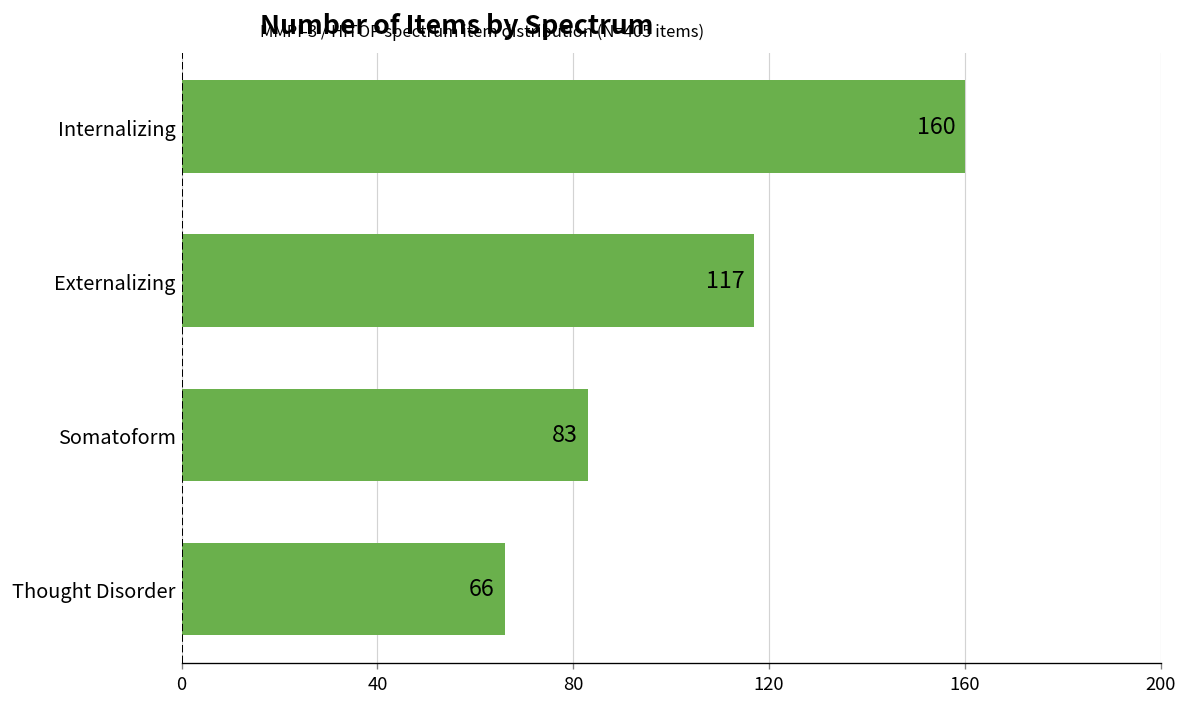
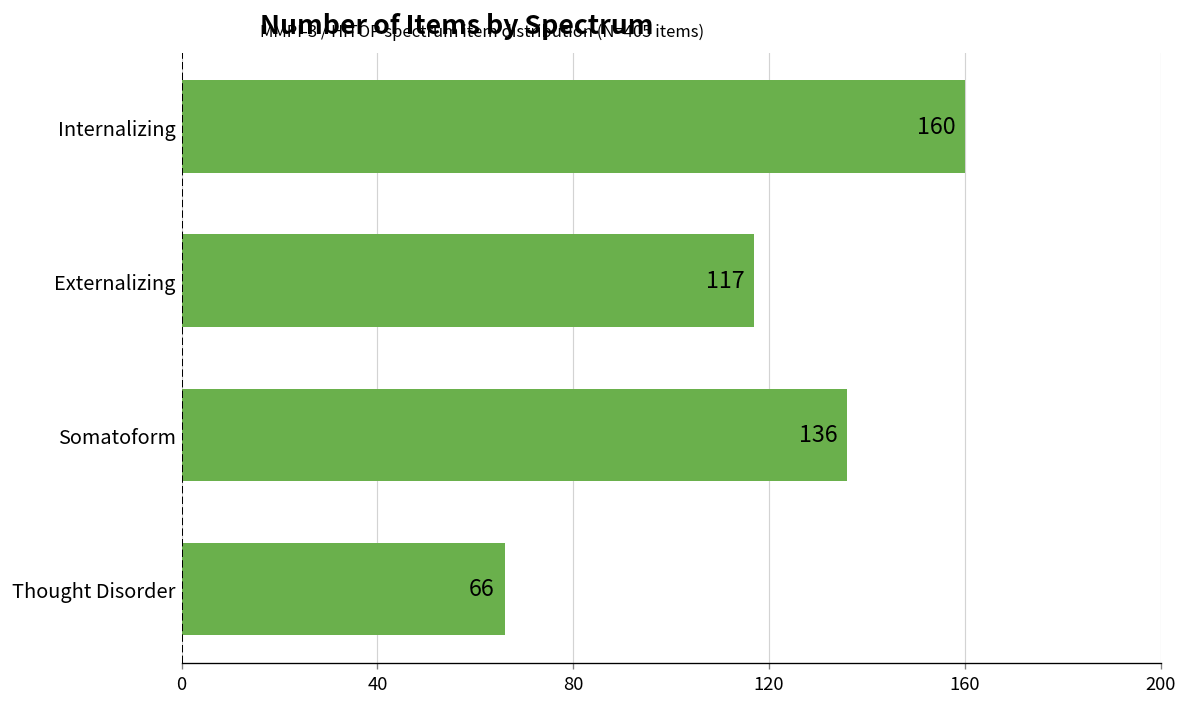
  {
    "Internalizing": 160,
    "Externalizing": 117,
-   "Somatoform": 83,
+   "Somatoform": 136,
    "Thought Disorder": 66
  }
